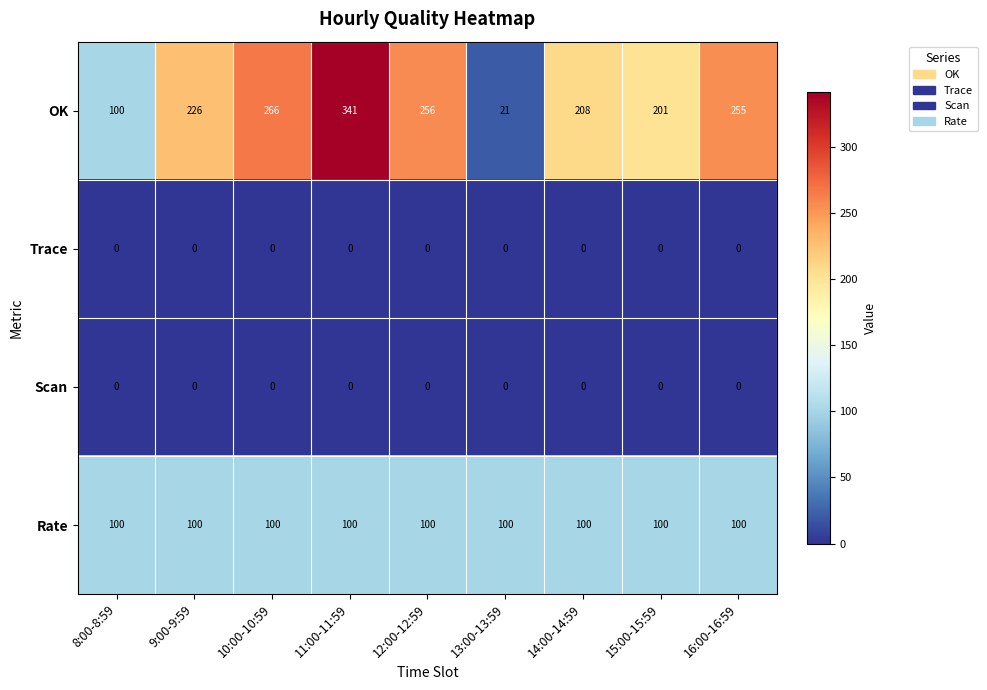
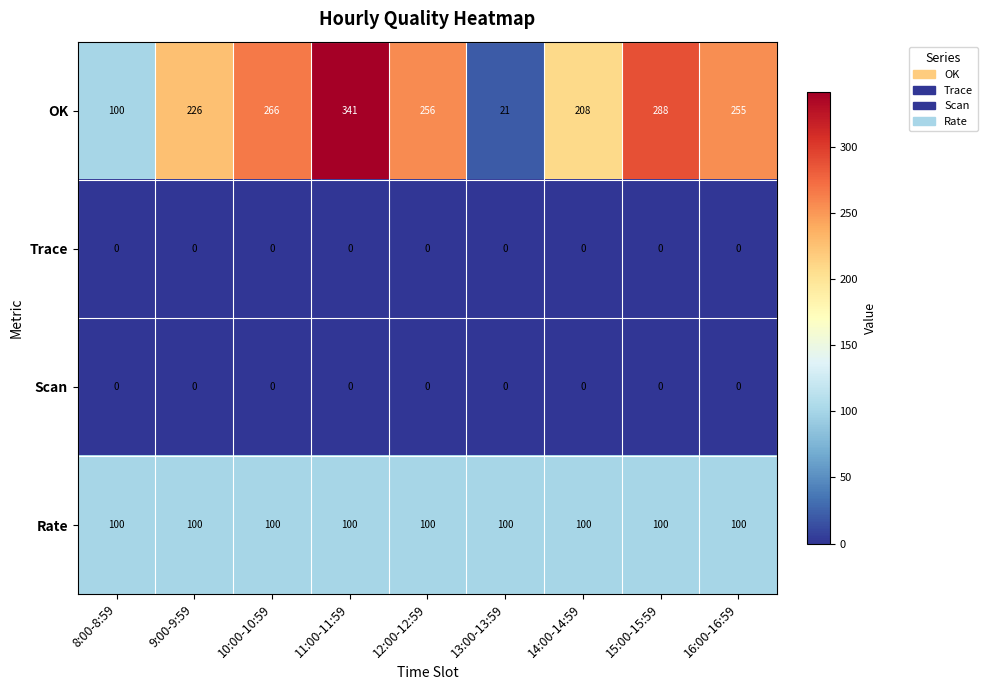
  {
    "OK": {
      "8:00-8:59": 100,
      "9:00-9:59": 226,
      "10:00-10:59": 266,
      "11:00-11:59": 341,
      "12:00-12:59": 256,
      "13:00-13:59": 21,
      "14:00-14:59": 208,
-     "15:00-15:59": 201,
+     "15:00-15:59": 288,
      "16:00-16:59": 255
    },
    "Trace": {
      "8:00-8:59": 0,
      "9:00-9:59": 0,
      "10:00-10:59": 0,
      "11:00-11:59": 0,
      "12:00-12:59": 0,
      "13:00-13:59": 0,
      "14:00-14:59": 0,
      "15:00-15:59": 0,
      "16:00-16:59": 0
    },
    "Scan": {
      "8:00-8:59": 0,
      "9:00-9:59": 0,
      "10:00-10:59": 0,
      "11:00-11:59": 0,
      "12:00-12:59": 0,
      "13:00-13:59": 0,
      "14:00-14:59": 0,
      "15:00-15:59": 0,
      "16:00-16:59": 0
    },
    "Rate": {
      "8:00-8:59": 100,
      "9:00-9:59": 100,
      "10:00-10:59": 100,
      "11:00-11:59": 100,
      "12:00-12:59": 100,
      "13:00-13:59": 100,
      "14:00-14:59": 100,
      "15:00-15:59": 100,
      "16:00-16:59": 100
    }
  }
